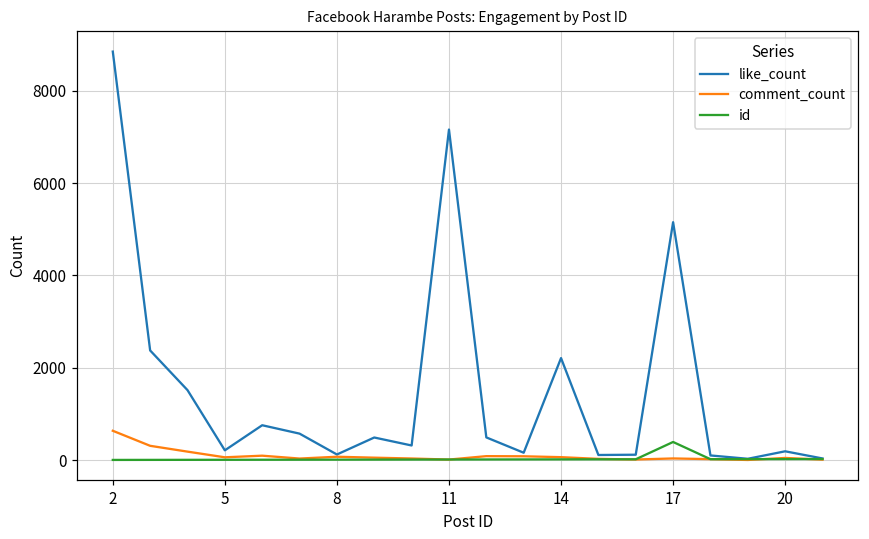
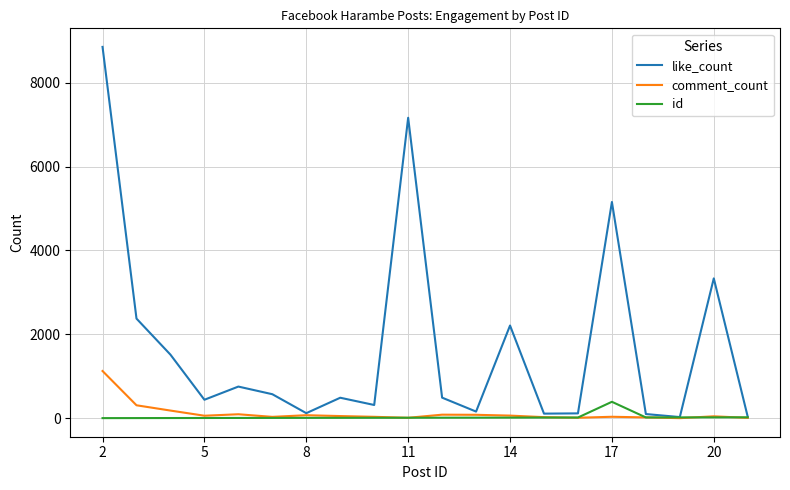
  {
    "like_count": {
      "2": 8900,
-     "5": 200,
+     "5": 400,
      "11": 7200,
      "14": 2200,
      "17": 5200,
-     "20": 200
+     "20": 3300
    },
    "comment_count": {
-     "2": 600,
+     "2": 1100,
      "17": 0
    },
    "id": {
      "2": 0,
      "8": 0,
      "17": 400
    }
  }
